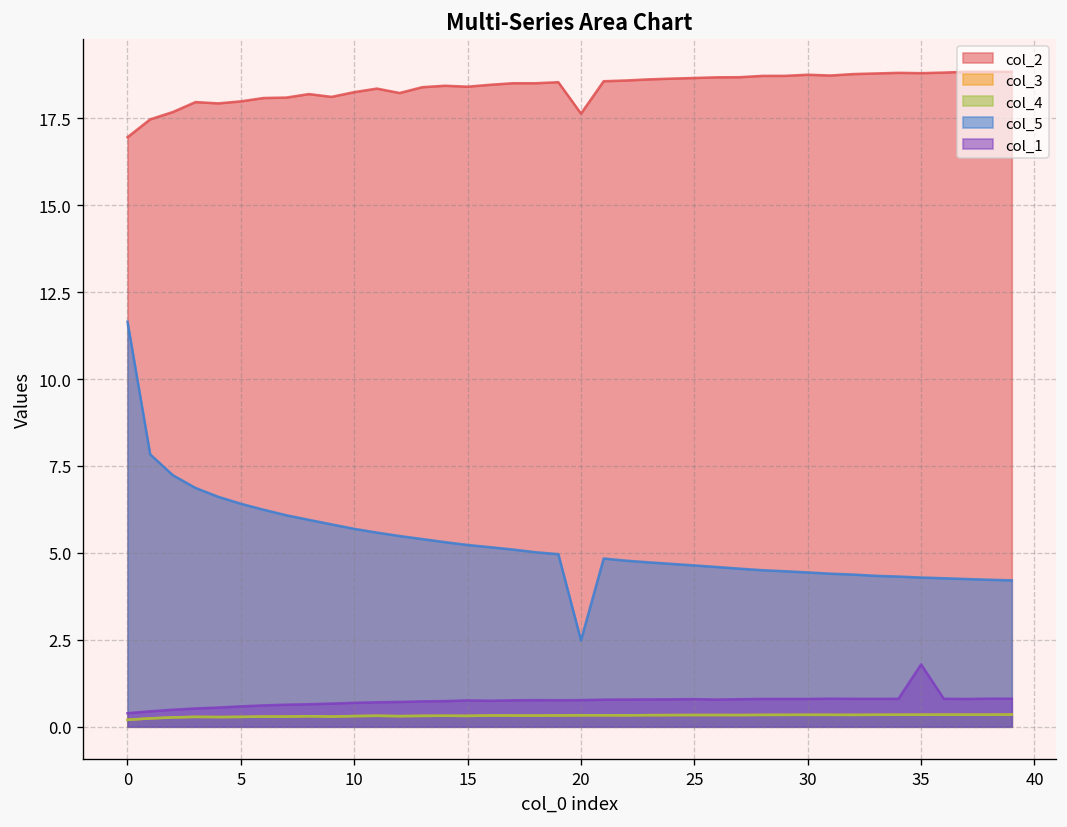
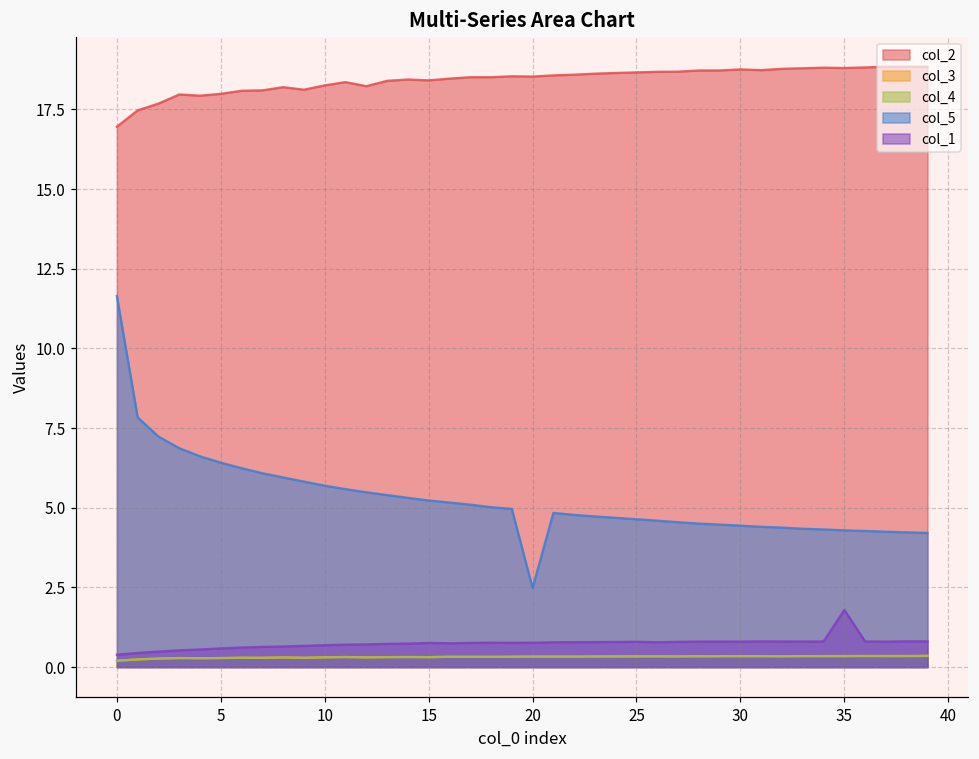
  {
    "col_2": {
      "0": 17.0,
      "5": 18.0,
      "10": 18.3,
      "15": 18.4,
-     "20": 17.6,
+     "20": 18.5,
      "25": 18.7,
      "30": 18.8,
      "35": 18.8
    },
    "col_4": {
      "0": 0.2,
      "5": 0.3,
      "10": 0.3,
      "15": 0.3,
      "20": 0.3,
      "25": 0.3,
      "30": 0.3,
      "35": 0.3
    },
    "col_5": {
      "0": 11.6,
      "5": 6.4,
      "10": 5.7,
      "15": 5.2,
      "20": 2.5,
      "25": 4.6,
      "30": 4.4,
      "35": 4.3
    },
    "col_1": {
      "0": 0.4,
      "5": 0.6,
      "10": 0.7,
      "15": 0.8,
      "20": 0.8,
      "25": 0.8,
      "30": 0.8,
      "35": 1.8
    }
  }
